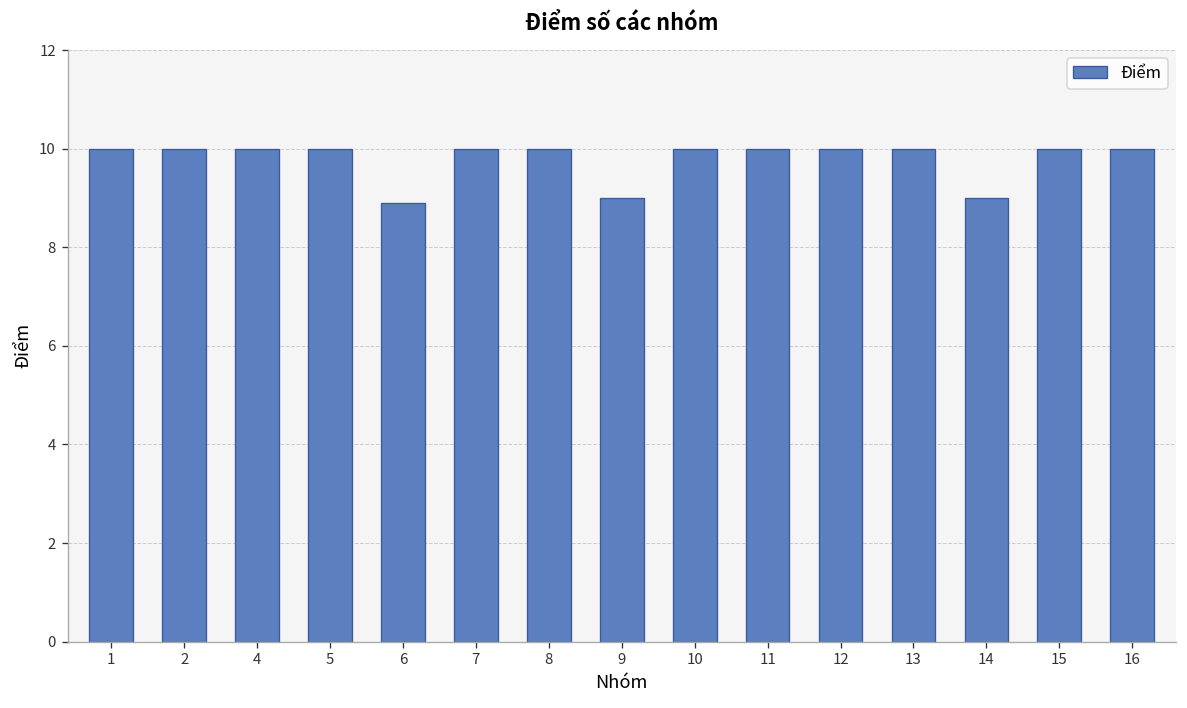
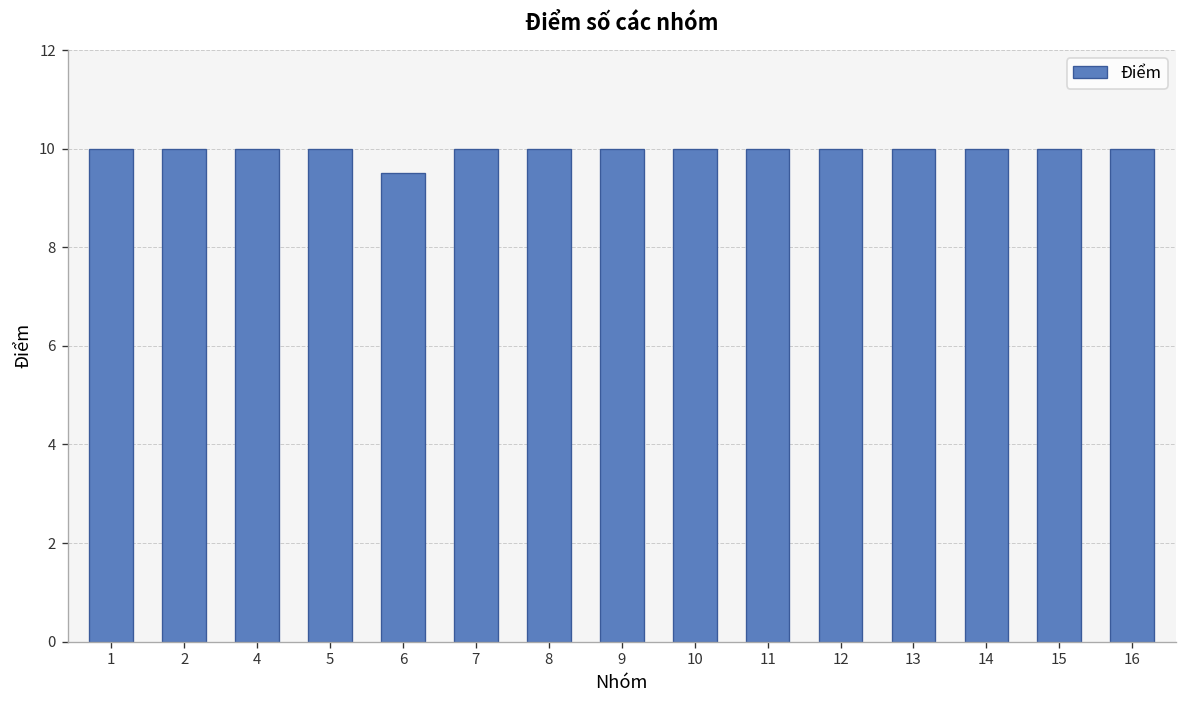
  {
    "1": 10.0,
    "2": 10.0,
    "4": 10.0,
    "5": 10.0,
-   "6": 8.9,
+   "6": 9.5,
    "7": 10.0,
    "8": 10.0,
-   "9": 9,
+   "9": 10,
    "10": 10.0,
    "11": 10.0,
    "12": 10.0,
    "13": 10.0,
-   "14": 9,
+   "14": 10,
    "15": 10.0,
    "16": 10.0
  }
